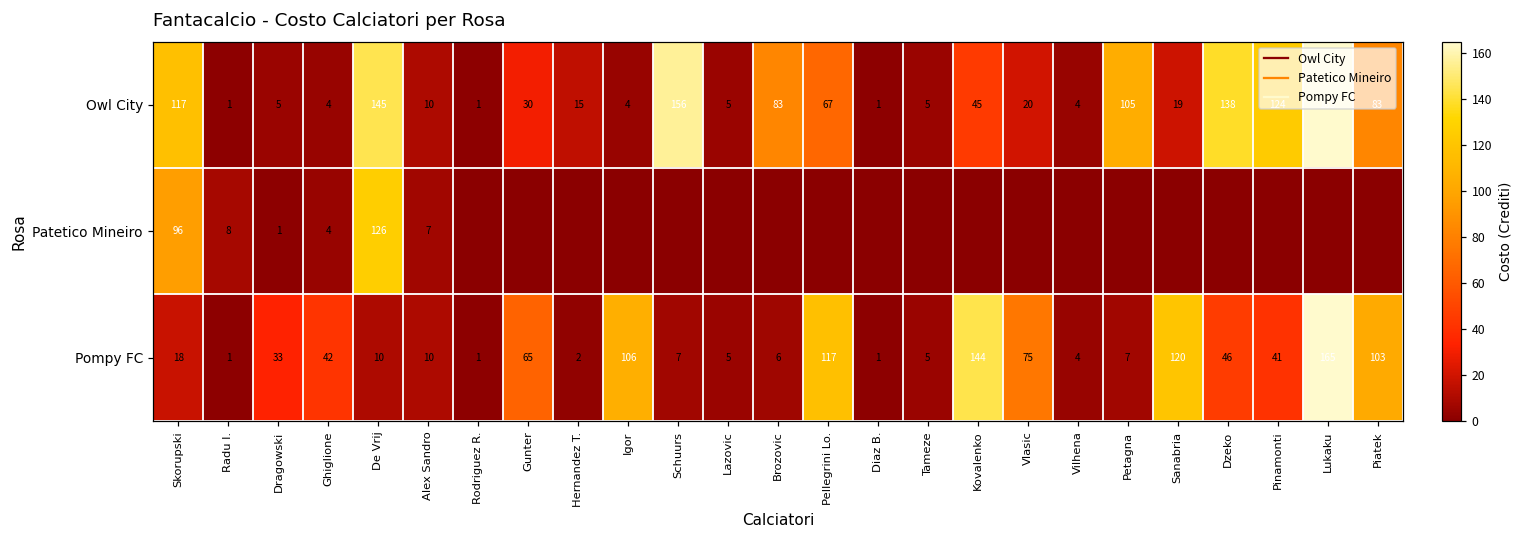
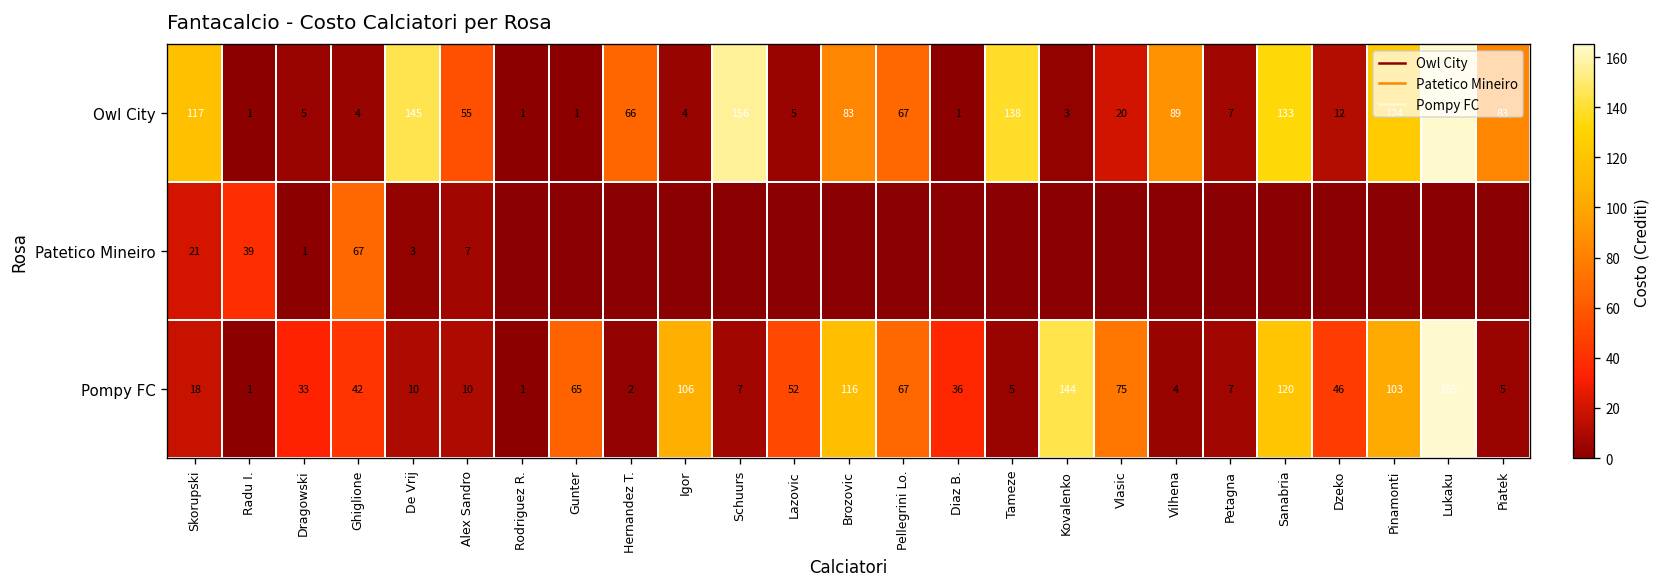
  {
    "Owl City": {
      "Skorupski": 117,
      "Radu I.": 1,
      "Dragowski": 5,
      "Ghiglione": 4,
      "De Vrij": 145,
-     "Alex Sandro": 10,
+     "Alex Sandro": 55,
      "Rodriguez R.": 1,
-     "Gunter": 30,
-     "Hernandez T.": 15,
+     "Gunter": 1,
+     "Hernandez T.": 66,
      "Igor": 4,
      "Schuurs": 156,
      "Lazovic": 5,
      "Brozovic": 83,
      "Pellegrini Lo.": 67,
      "Diaz B.": 1,
-     "Tameze": 5,
-     "Kovalenko": 45,
+     "Tameze": 138,
+     "Kovalenko": 3,
      "Vlasic": 20,
-     "Vilhena": 4,
-     "Petagna": 105,
-     "Sanabria": 19,
-     "Dzeko": 138
+     "Vilhena": 89,
+     "Petagna": 7,
+     "Sanabria": 133,
+     "Dzeko": 12
    },
    "Patetico Mineiro": {
-     "Skorupski": 96,
-     "Radu I.": 8,
+     "Skorupski": 21,
+     "Radu I.": 39,
      "Dragowski": 1,
-     "Ghiglione": 4,
-     "De Vrij": 126,
+     "Ghiglione": 67,
+     "De Vrij": 3,
      "Alex Sandro": 7
    },
    "Pompy FC": {
      "Skorupski": 18,
      "Radu I.": 1,
      "Dragowski": 33,
      "Ghiglione": 42,
      "De Vrij": 10,
      "Alex Sandro": 10,
      "Rodriguez R.": 1,
      "Gunter": 65,
      "Hernandez T.": 2,
      "Igor": 106,
      "Schuurs": 7,
-     "Lazovic": 5,
-     "Brozovic": 6,
-     "Pellegrini Lo.": 117,
-     "Diaz B.": 1,
+     "Lazovic": 52,
+     "Brozovic": 116,
+     "Pellegrini Lo.": 67,
+     "Diaz B.": 36,
      "Tameze": 5,
      "Kovalenko": 144,
      "Vlasic": 75,
      "Vilhena": 4,
      "Petagna": 7,
      "Sanabria": 120,
      "Dzeko": 46,
-     "Pinamonti": 41,
+     "Pinamonti": 103,
      "Lukaku": 165,
-     "Piatek": 103
+     "Piatek": 5
    }
  }
